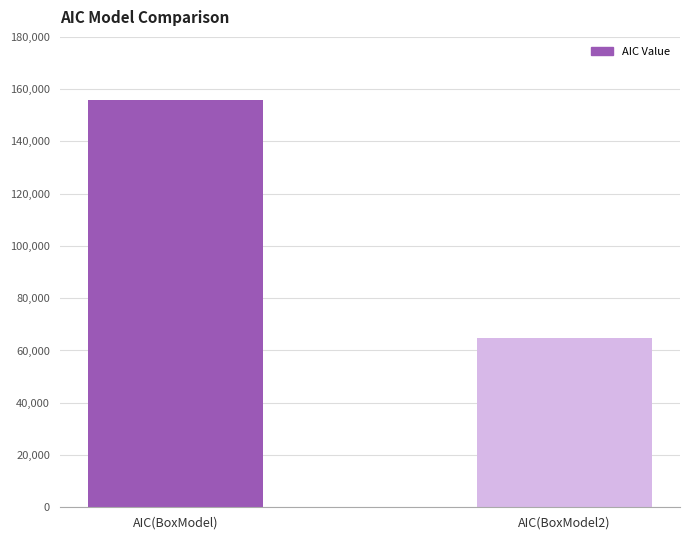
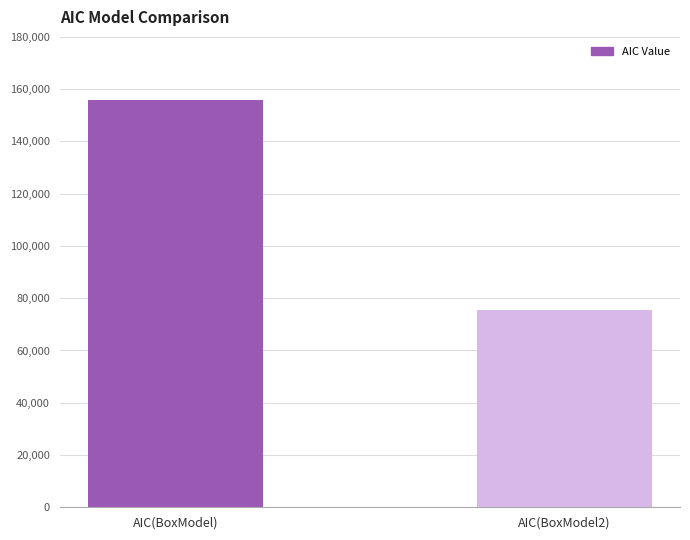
  {
    "AIC(BoxModel)": "156,000",
-   "AIC(BoxModel2)": "65,000"
+   "AIC(BoxModel2)": "75,000"
  }
